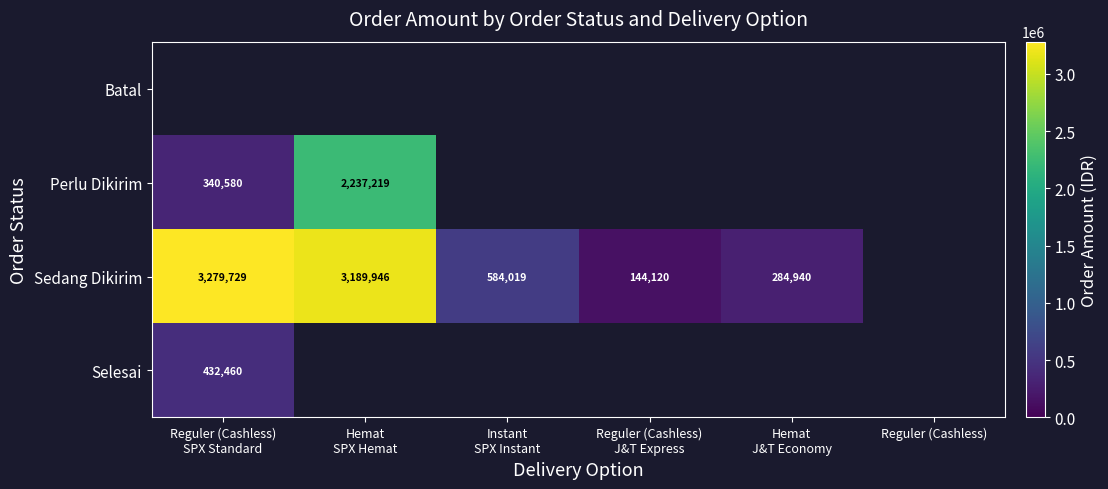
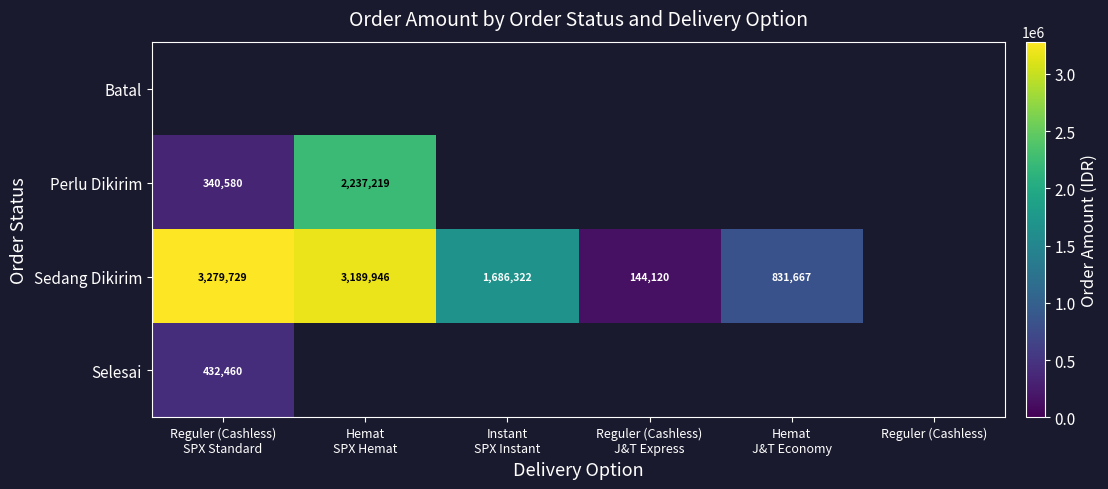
  {
    "Perlu Dikirim": {
      "Reguler (Cashless) SPX Standard": "340,580",
      "Hemat SPX Hemat": "2,237,219"
    },
    "Sedang Dikirim": {
      "Reguler (Cashless) SPX Standard": "3,279,729",
      "Hemat SPX Hemat": "3,189,946",
-     "Instant SPX Instant": "584,019",
+     "Instant SPX Instant": "1,686,322",
      "Reguler (Cashless) J&T Express": "144,120",
-     "Hemat J&T Economy": "284,940"
+     "Hemat J&T Economy": "831,667"
    },
    "Selesai": {
      "Reguler (Cashless) SPX Standard": "432,460"
    }
  }
